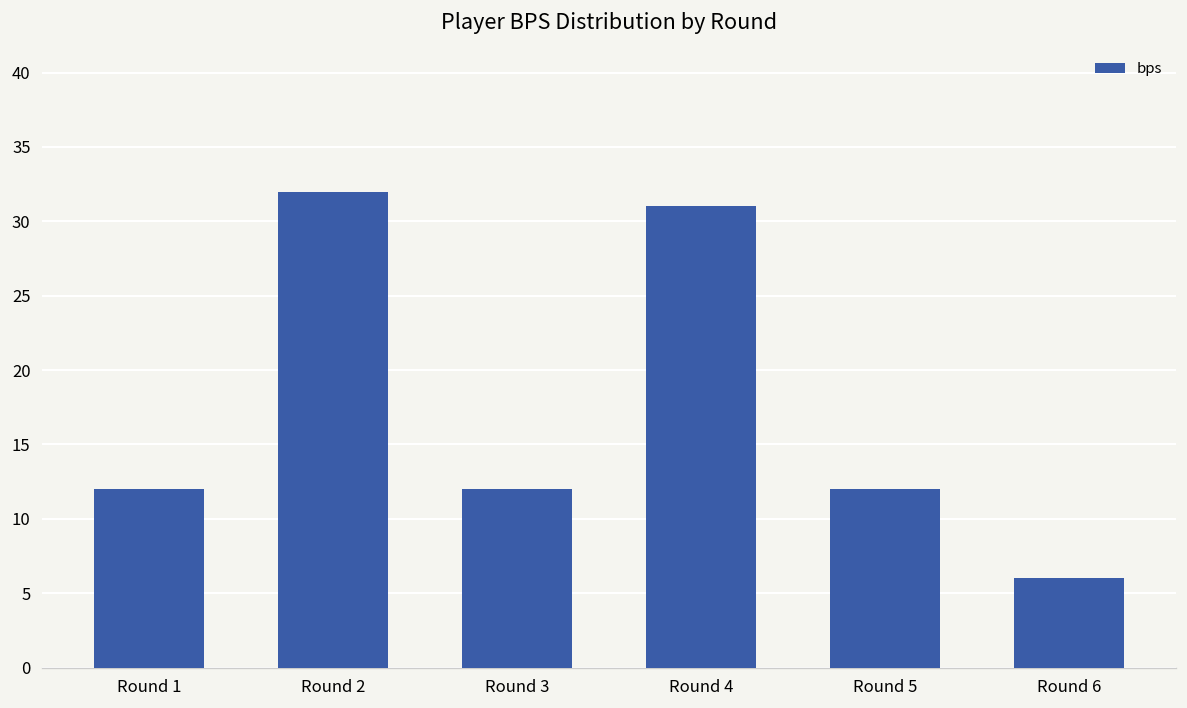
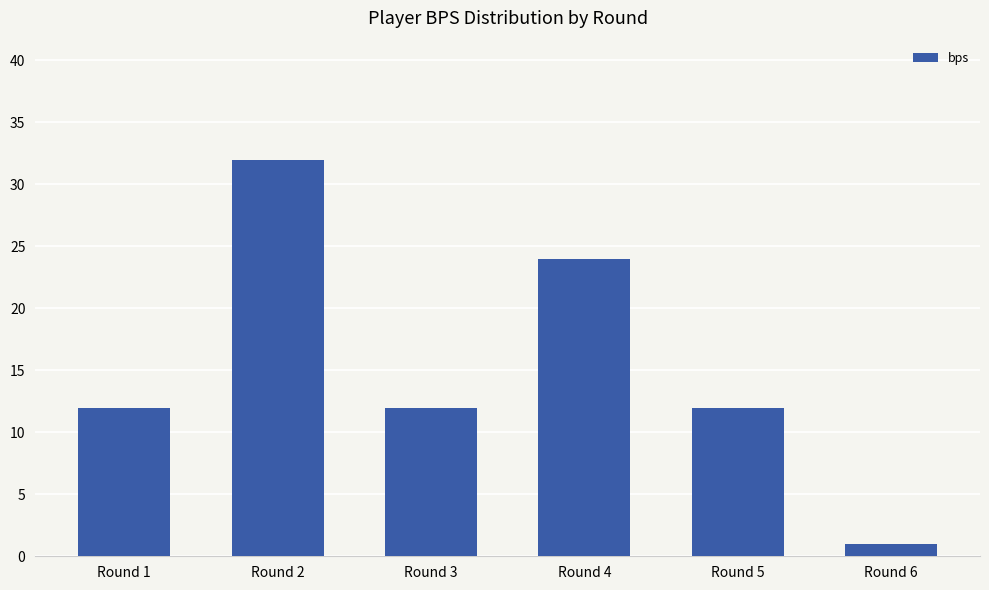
  {
    "Round 1": 12,
    "Round 2": 32,
    "Round 3": 12,
-   "Round 4": 31,
+   "Round 4": 24,
    "Round 5": 12,
-   "Round 6": 6
+   "Round 6": 1
  }
